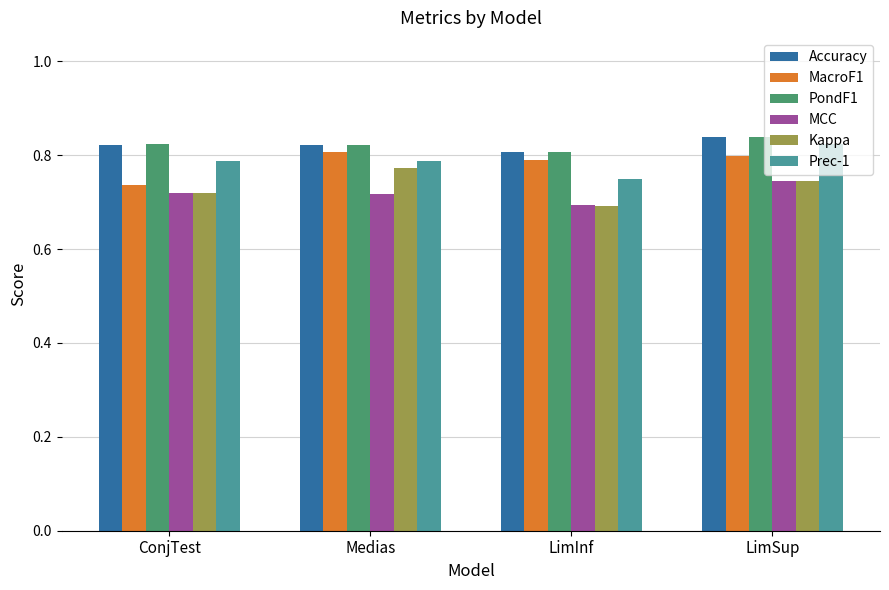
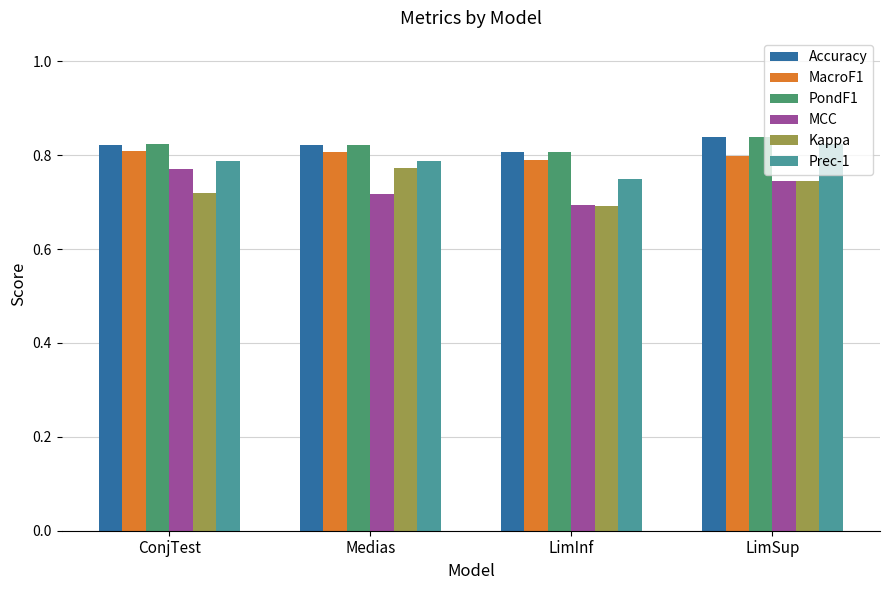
  {
    "MacroF1": {
-     "ConjTest": 0.74,
+     "ConjTest": 0.81,
      "Medias": 0.81,
      "LimInf": 0.79,
      "LimSup": 0.80
    },
    "MCC": {
-     "ConjTest": 0.72,
+     "ConjTest": 0.77,
      "Medias": 0.72,
      "LimInf": 0.69,
      "LimSup": 0.75
    },
    "Kappa": {
      "ConjTest": 0.72,
      "Medias": 0.77,
      "LimInf": 0.69,
      "LimSup": 0.75
    }
  }
